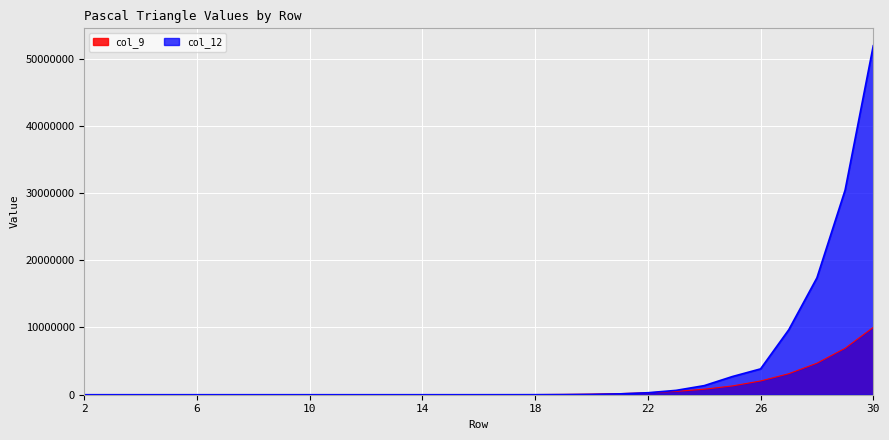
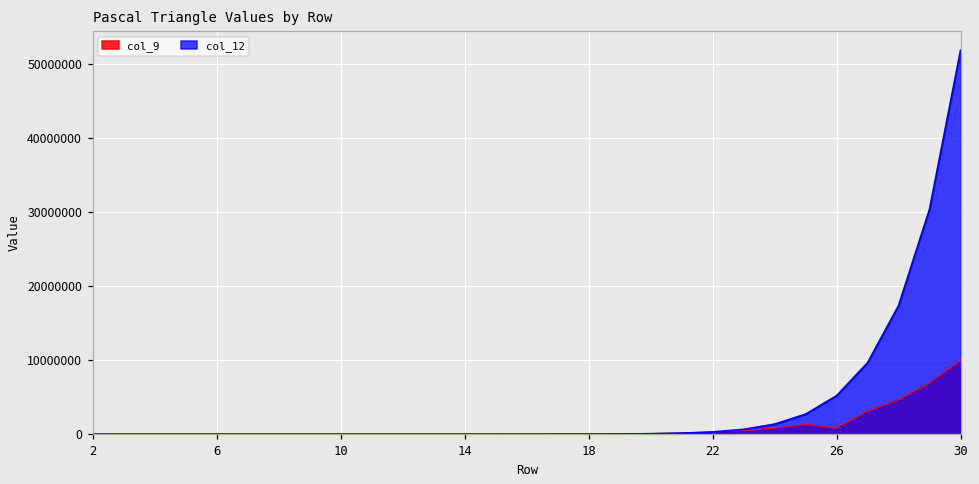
  {
    "col_9": {
-     "26": 2000000,
+     "26": 1000000,
      "30": 10000000
    },
    "col_12": {
-     "26": 4000000,
+     "26": 5000000,
      "30": 52000000
    }
  }
